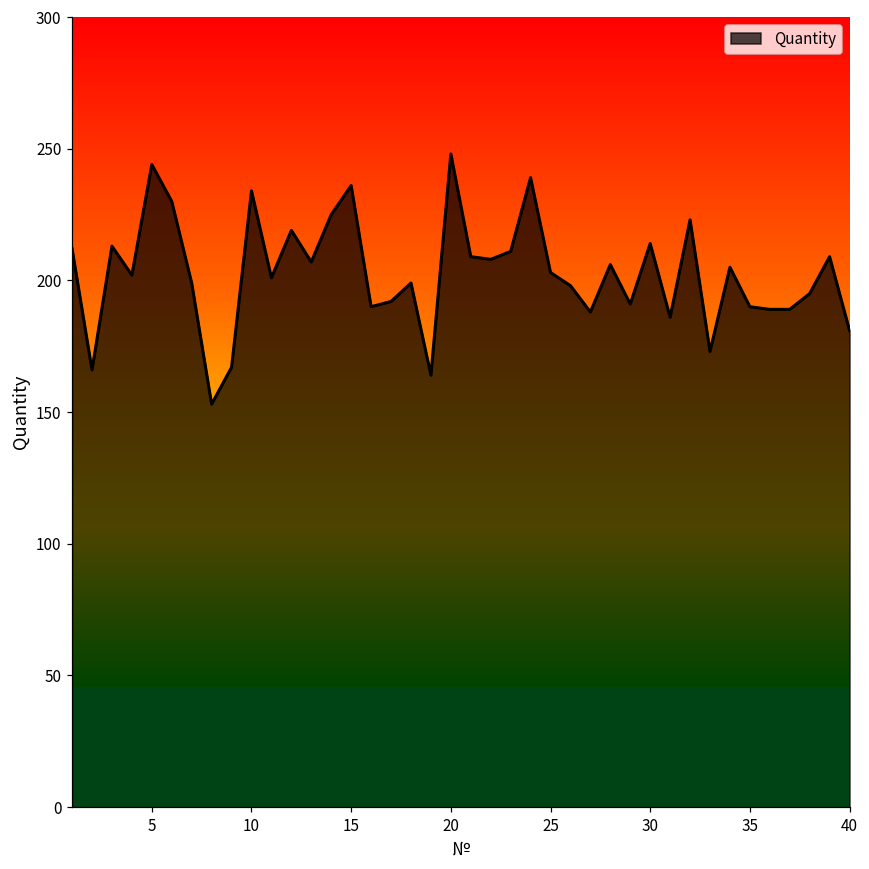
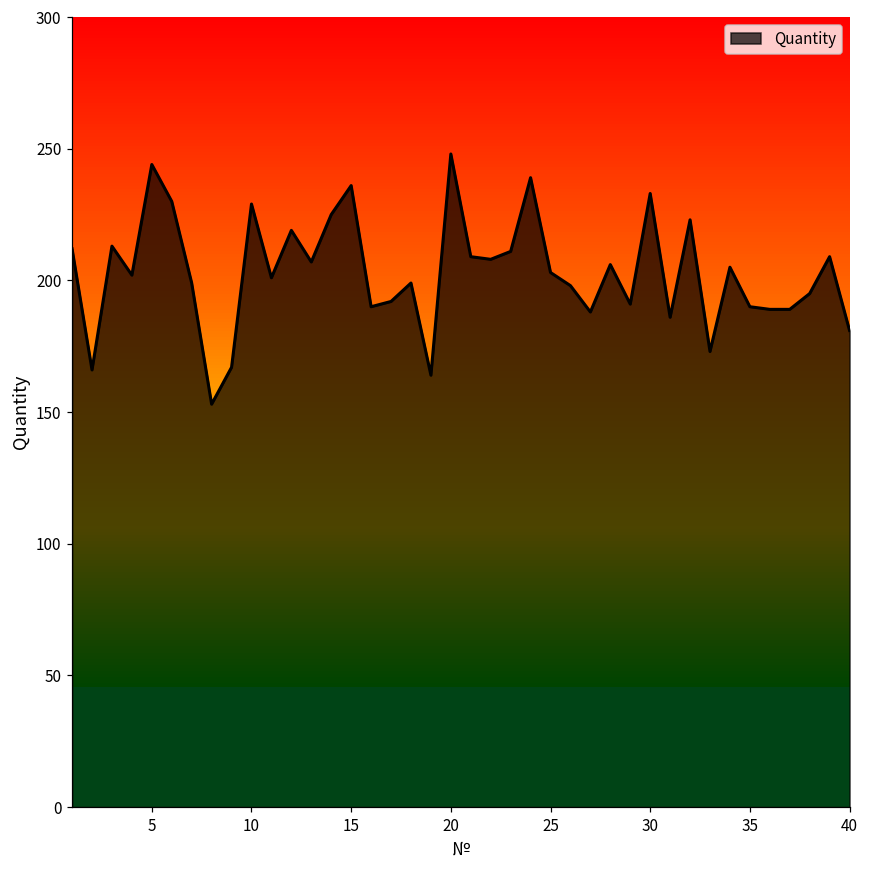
  {
    "5": 244,
-   "10": 234,
+   "10": 229,
    "15": 236,
    "20": 248,
    "25": 203,
-   "30": 214,
+   "30": 233,
    "35": 190,
    "40": 181
  }
